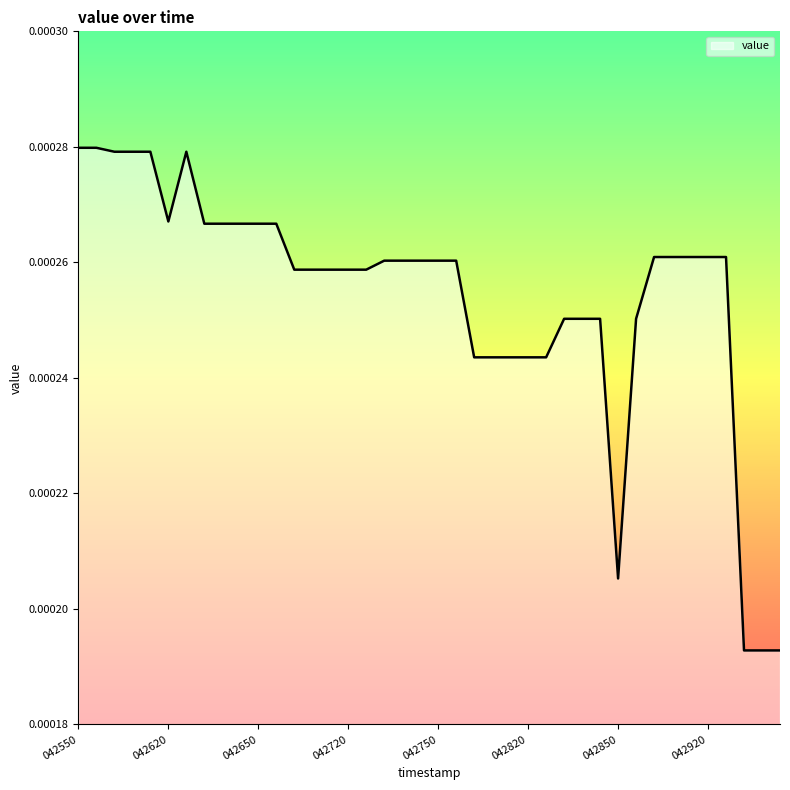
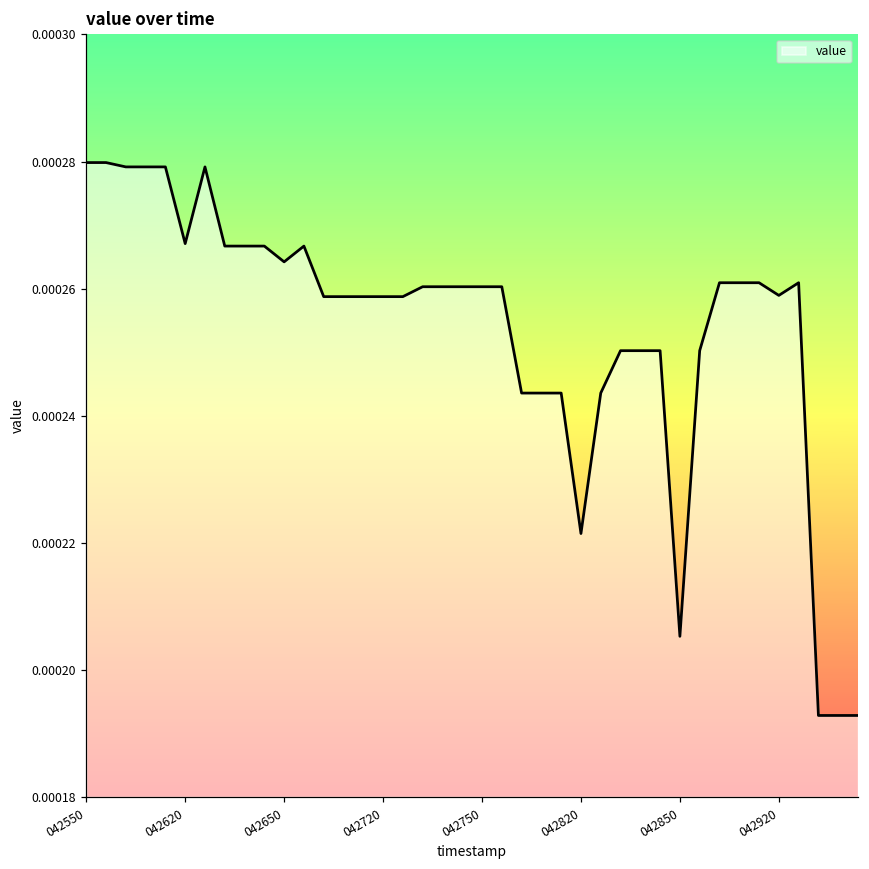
  {
    "042550": 0.000280,
    "042620": 0.000267,
-   "042650": 0.000267,
+   "042650": 0.000264,
    "042720": 0.000259,
    "042750": 0.000260,
-   "042820": 0.000244,
+   "042820": 0.000221,
    "042850": 0.000205,
-   "042920": 0.000261
+   "042920": 0.000259
  }
